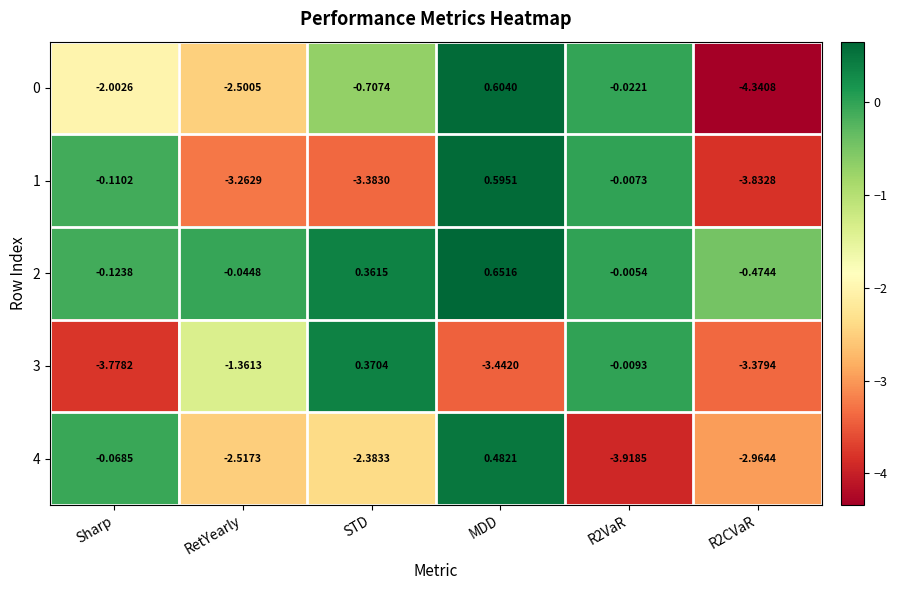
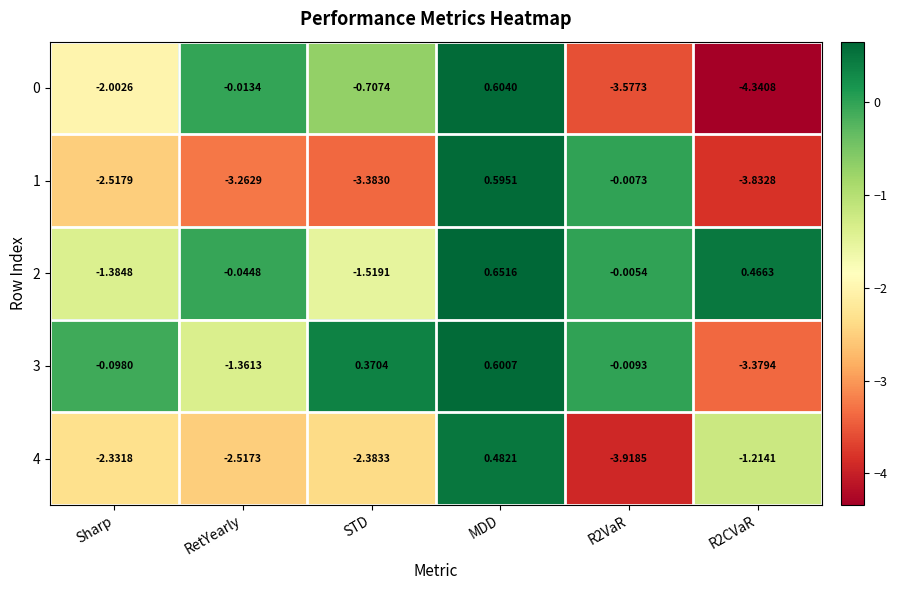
  {
    "0": {
      "Sharp": -2.0026,
-     "RetYearly": -2.5005,
+     "RetYearly": -0.0134,
      "STD": -0.7074,
      "MDD": 0.6040,
-     "R2VaR": -0.0221,
+     "R2VaR": -3.5773,
      "R2CVaR": -4.3408
    },
    "1": {
-     "Sharp": -0.1102,
+     "Sharp": -2.5179,
      "RetYearly": -3.2629,
      "STD": -3.3830,
      "MDD": 0.5951,
      "R2VaR": -0.0073,
      "R2CVaR": -3.8328
    },
    "2": {
-     "Sharp": -0.1238,
+     "Sharp": -1.3848,
      "RetYearly": -0.0448,
-     "STD": 0.3615,
+     "STD": -1.5191,
      "MDD": 0.6516,
      "R2VaR": -0.0054,
-     "R2CVaR": -0.4744
+     "R2CVaR": 0.4663
    },
    "3": {
-     "Sharp": -3.7782,
+     "Sharp": -0.0980,
      "RetYearly": -1.3613,
      "STD": 0.3704,
-     "MDD": -3.4420,
+     "MDD": 0.6007,
      "R2VaR": -0.0093,
      "R2CVaR": -3.3794
    },
    "4": {
-     "Sharp": -0.0685,
+     "Sharp": -2.3318,
      "RetYearly": -2.5173,
      "STD": -2.3833,
      "MDD": 0.4821,
      "R2VaR": -3.9185,
-     "R2CVaR": -2.9644
+     "R2CVaR": -1.2141
    }
  }
